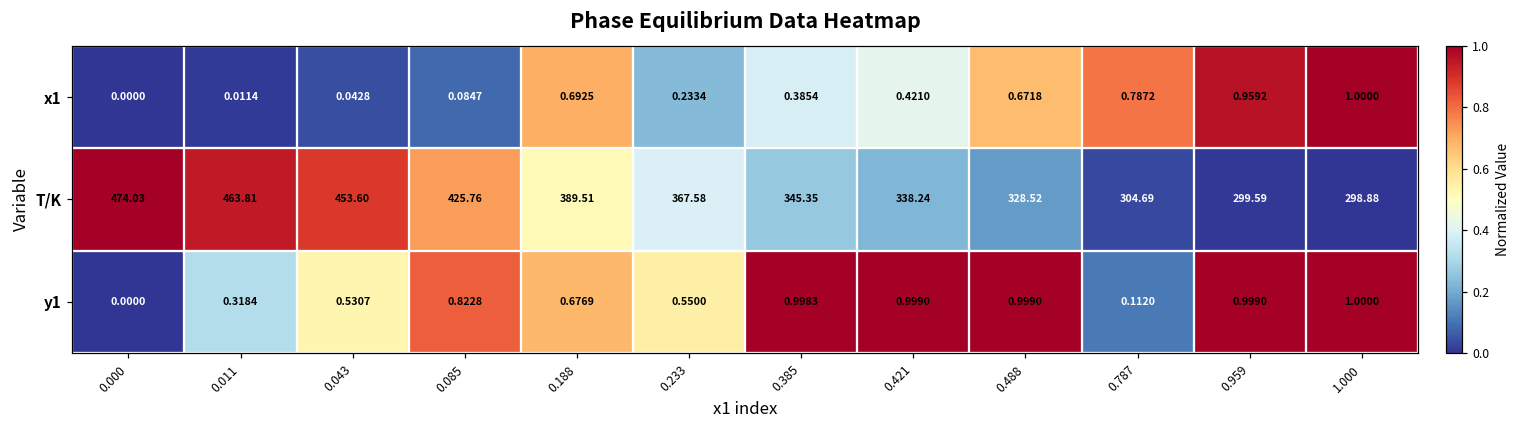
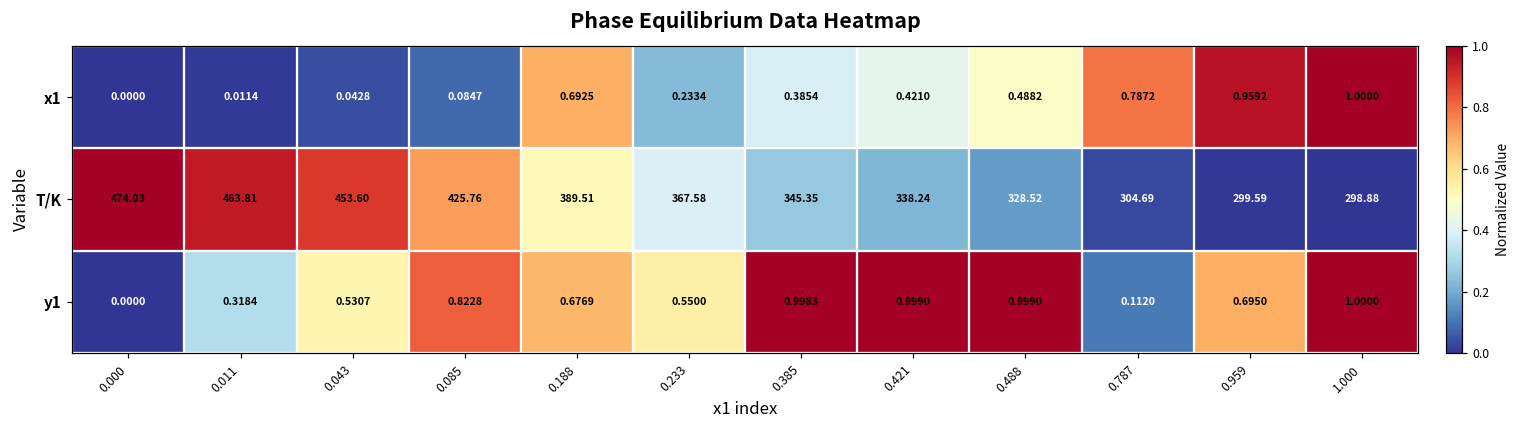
  {
    "x1": {
      "0.000": 0.0000,
      "0.011": 0.0114,
      "0.043": 0.0428,
      "0.085": 0.0847,
      "0.188": 0.6925,
      "0.233": 0.2334,
      "0.385": 0.3854,
      "0.421": 0.4210,
-     "0.488": 0.6718,
+     "0.488": 0.4882,
      "0.787": 0.7872,
      "0.959": 0.9592,
      "1.000": 1.0000
    },
    "T/K": {
      "0.000": 474.03,
      "0.011": 463.81,
      "0.043": 453.60,
      "0.085": 425.76,
      "0.188": 389.51,
      "0.233": 367.58,
      "0.385": 345.35,
      "0.421": 338.24,
      "0.488": 328.52,
      "0.787": 304.69,
      "0.959": 299.59,
      "1.000": 298.88
    },
    "y1": {
      "0.000": 0.0000,
      "0.011": 0.3184,
      "0.043": 0.5307,
      "0.085": 0.8228,
      "0.188": 0.6769,
      "0.233": 0.5500,
      "0.385": 0.9983,
      "0.421": 0.9990,
      "0.488": 0.9990,
      "0.787": 0.1120,
-     "0.959": 0.9990,
+     "0.959": 0.6950,
      "1.000": 1.0000
    }
  }
